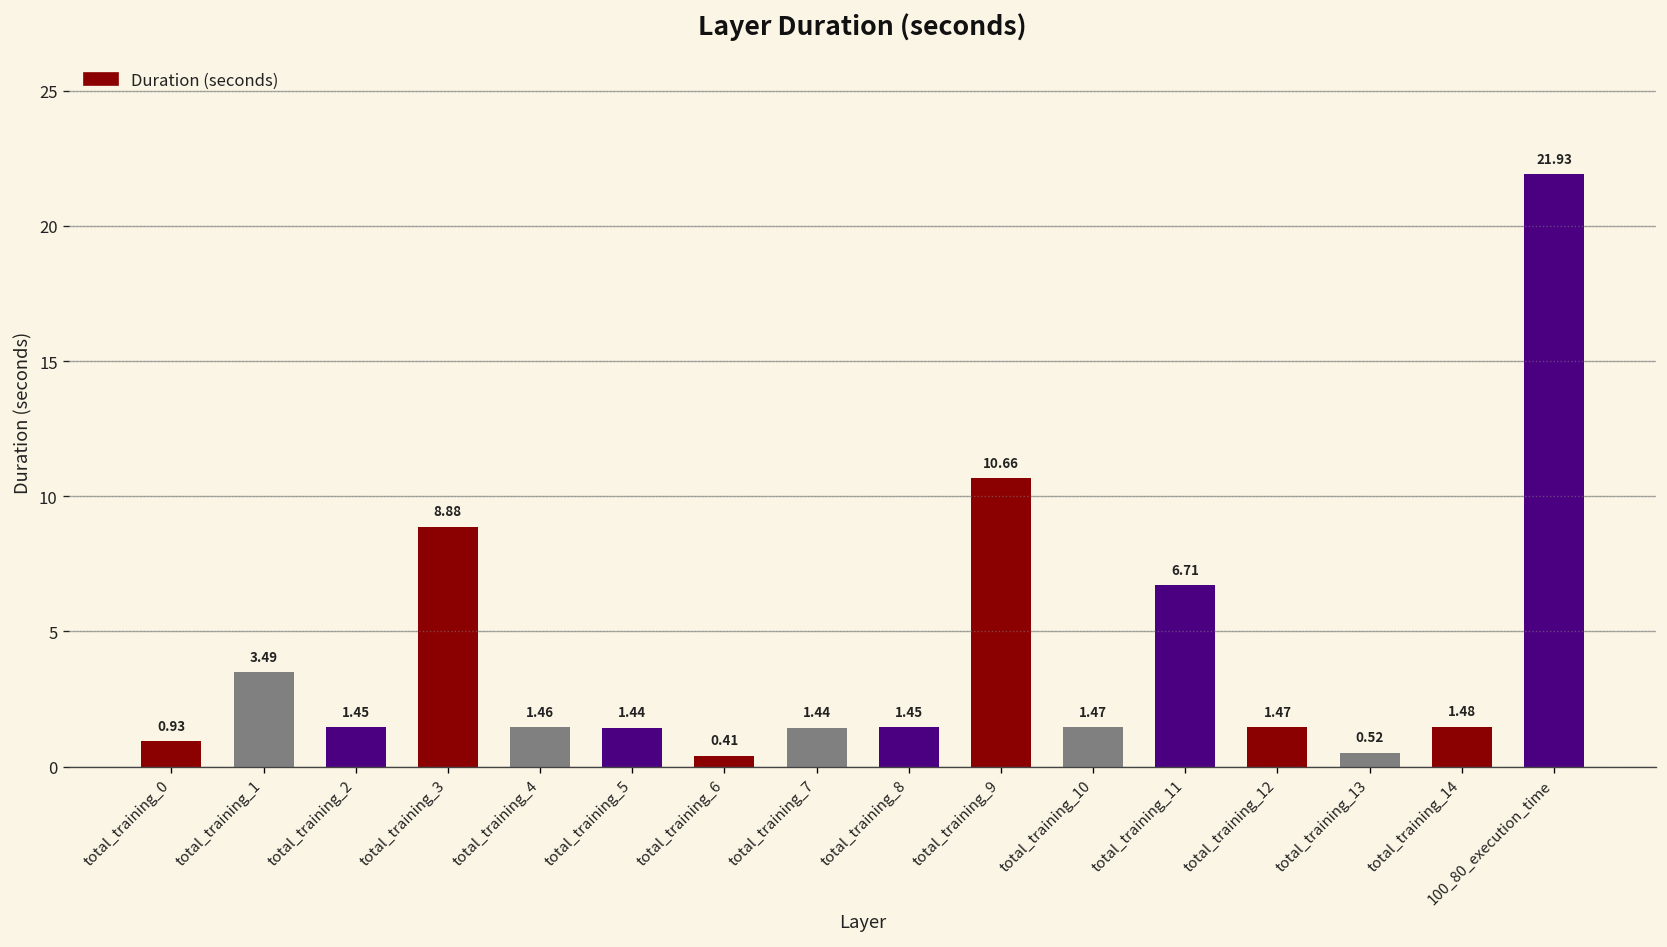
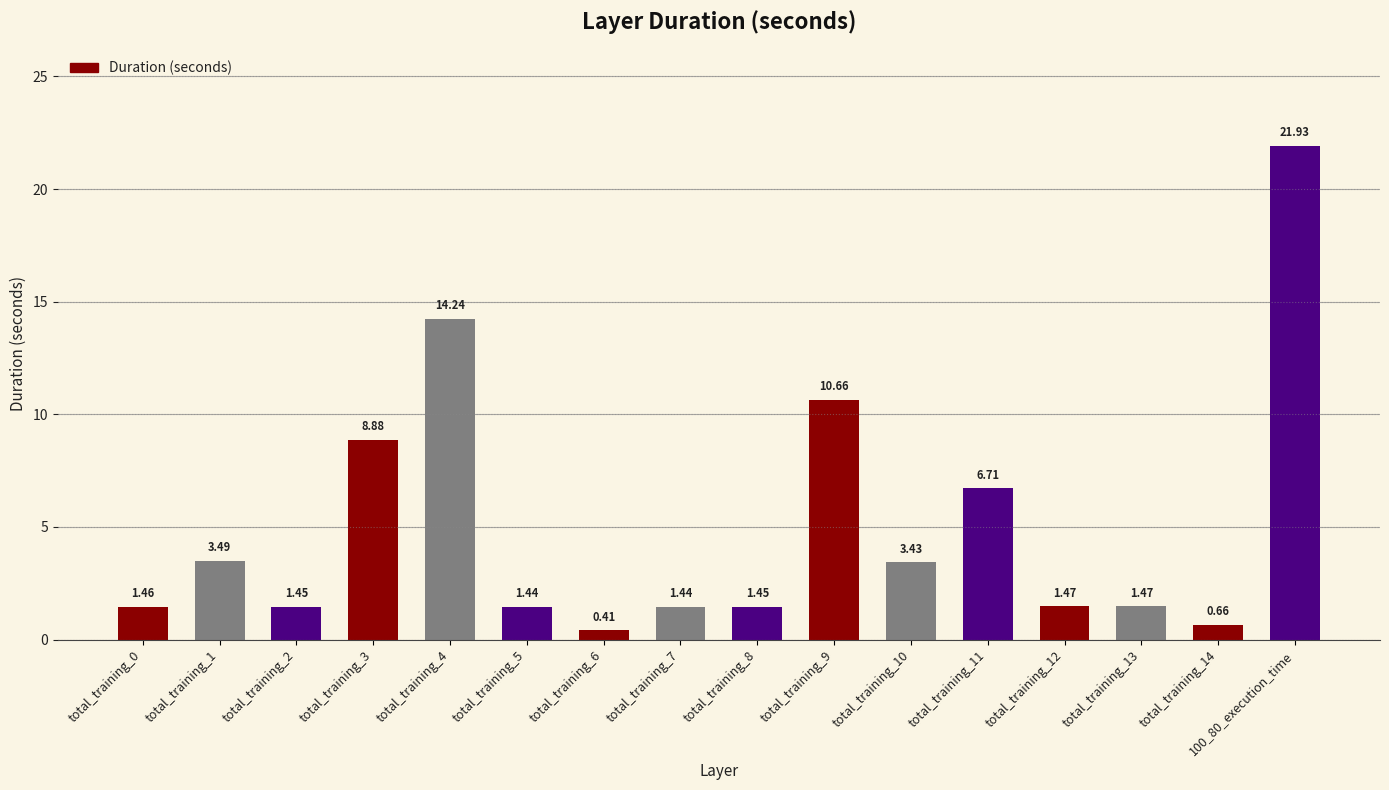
  {
-   "total_training_0": 0.93,
+   "total_training_0": 1.46,
    "total_training_1": 3.49,
    "total_training_2": 1.45,
    "total_training_3": 8.88,
-   "total_training_4": 1.46,
+   "total_training_4": 14.24,
    "total_training_5": 1.44,
    "total_training_6": 0.41,
    "total_training_7": 1.44,
    "total_training_8": 1.45,
    "total_training_9": 10.66,
-   "total_training_10": 1.47,
+   "total_training_10": 3.43,
    "total_training_11": 6.71,
    "total_training_12": 1.47,
-   "total_training_13": 0.52,
-   "total_training_14": 1.48,
+   "total_training_13": 1.47,
+   "total_training_14": 0.66,
    "100_80_execution_time": 21.93
  }
